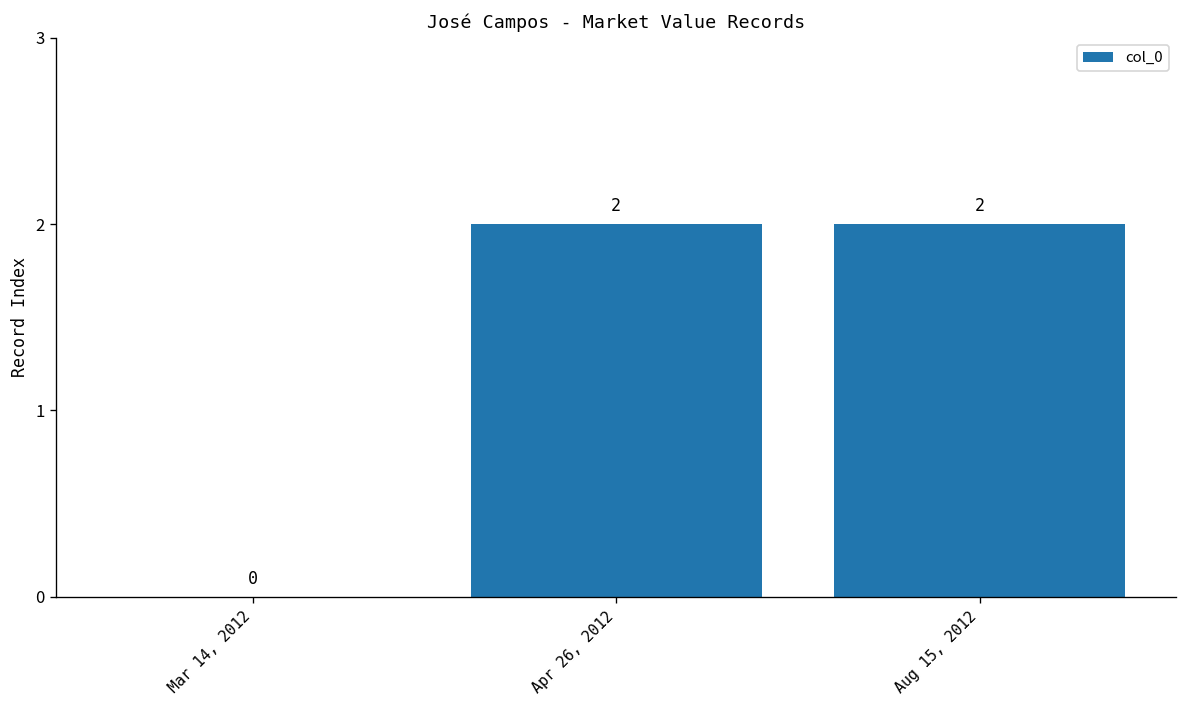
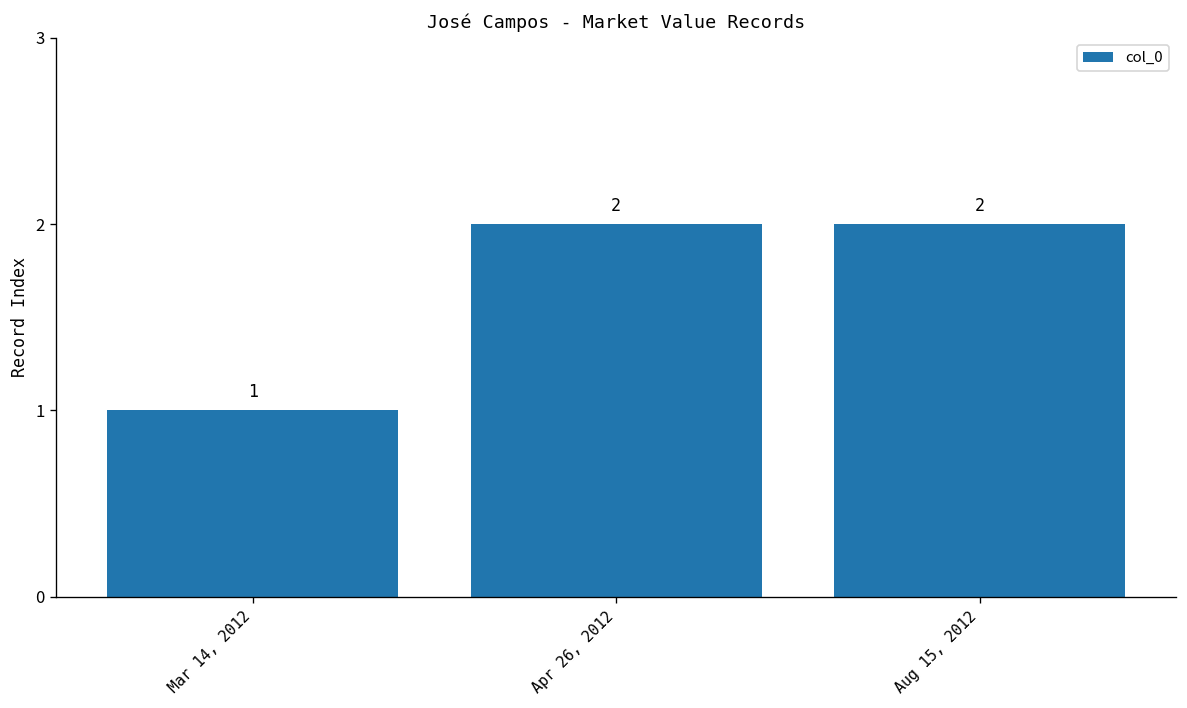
  {
-   "Mar 14, 2012": 0,
+   "Mar 14, 2012": 1,
    "Apr 26, 2012": 2,
    "Aug 15, 2012": 2
  }
